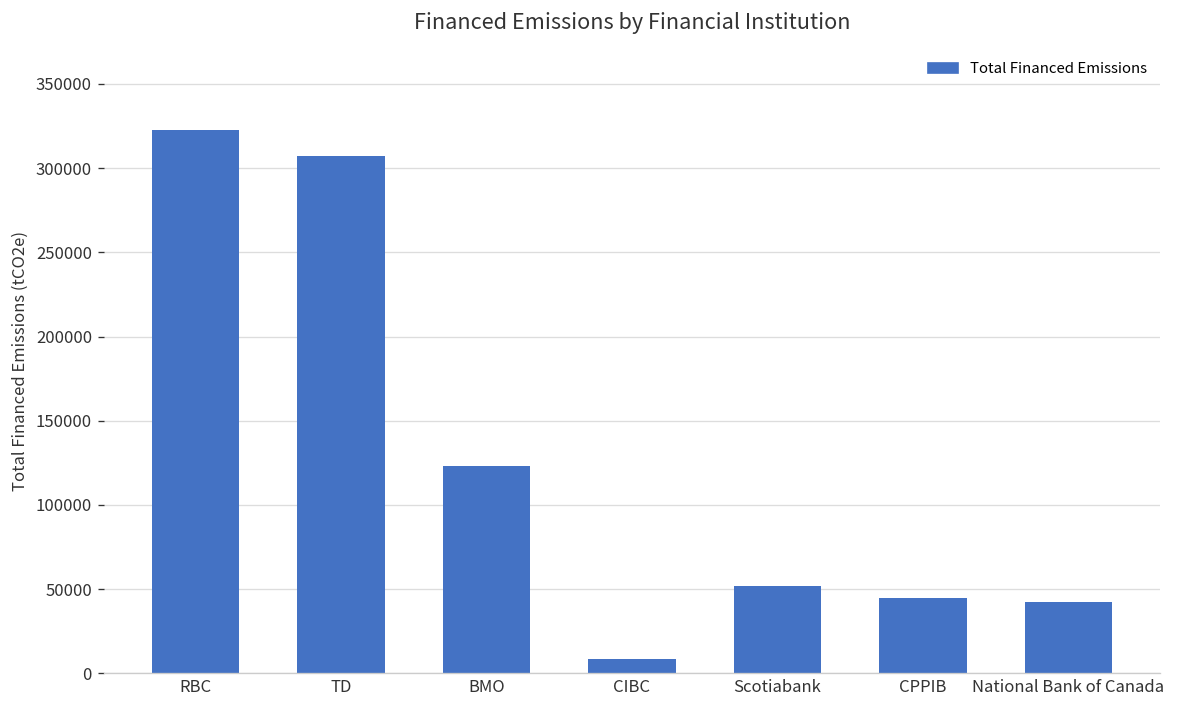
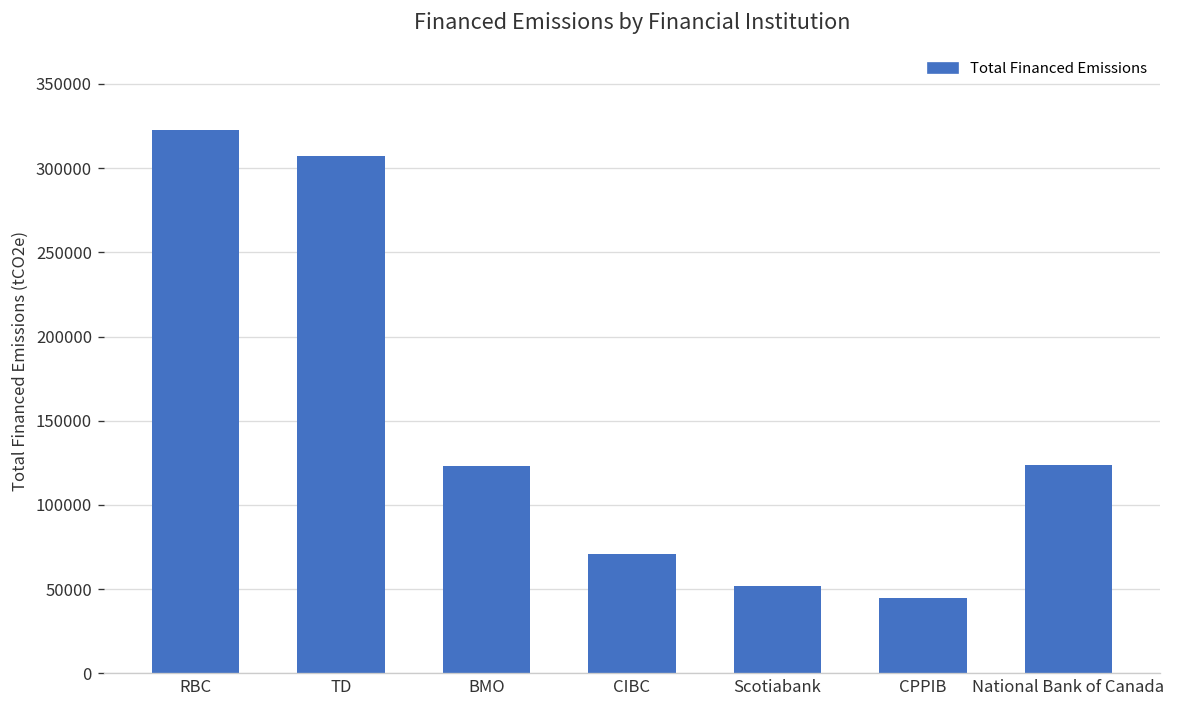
  {
    "RBC": 323000,
    "TD": 308000,
    "BMO": 123000,
-   "CIBC": 9000,
+   "CIBC": 71000,
    "Scotiabank": 52000,
    "CPPIB": 45000,
-   "National Bank of Canada": 42000
+   "National Bank of Canada": 123000
  }
